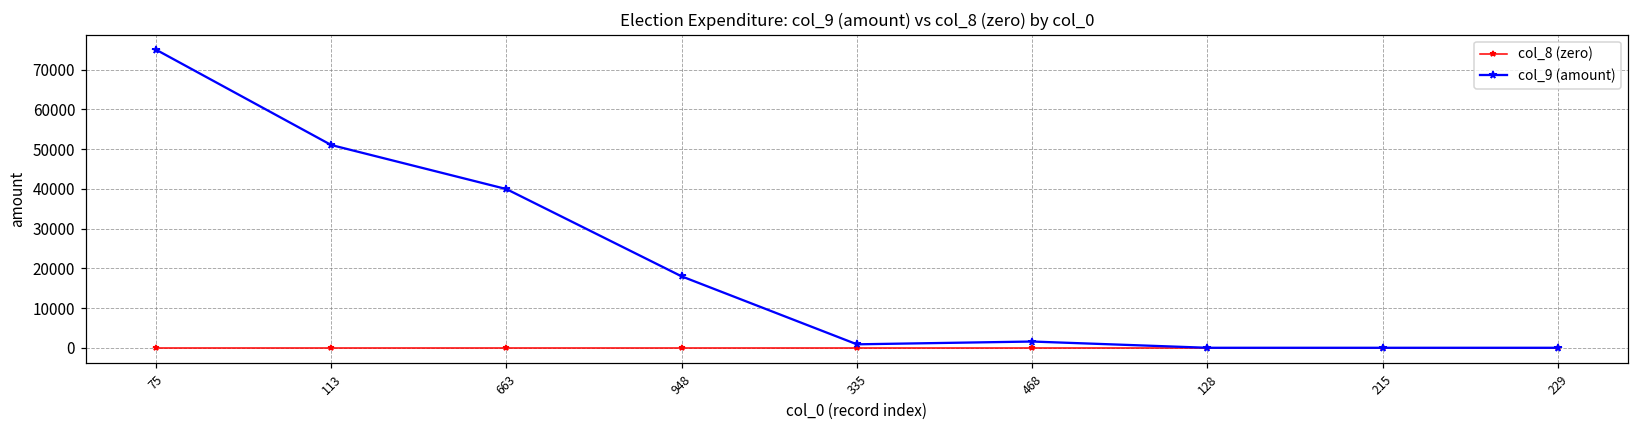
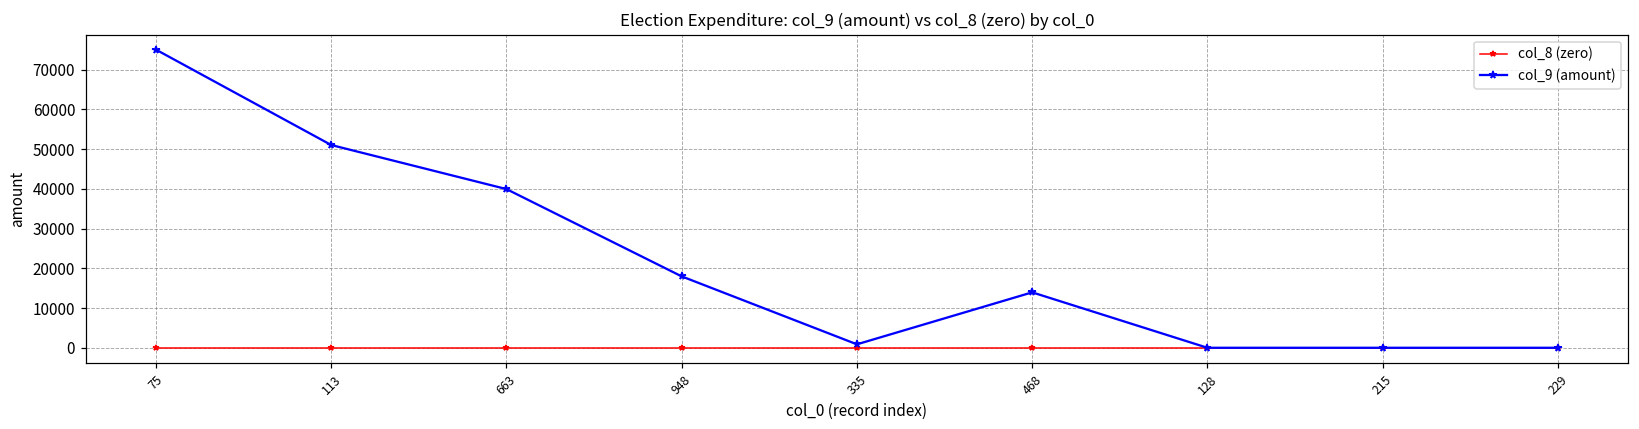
  {
    "col_8 (zero)": {
      "75": 0,
      "113": 0,
      "663": 0,
      "948": 0,
      "335": 0,
      "468": 0
    },
    "col_9 (amount)": {
      "75": 75000,
      "113": 51000,
      "663": 40000,
      "948": 18000,
      "335": 1000,
-     "468": 2000
+     "468": 14000
    }
  }
